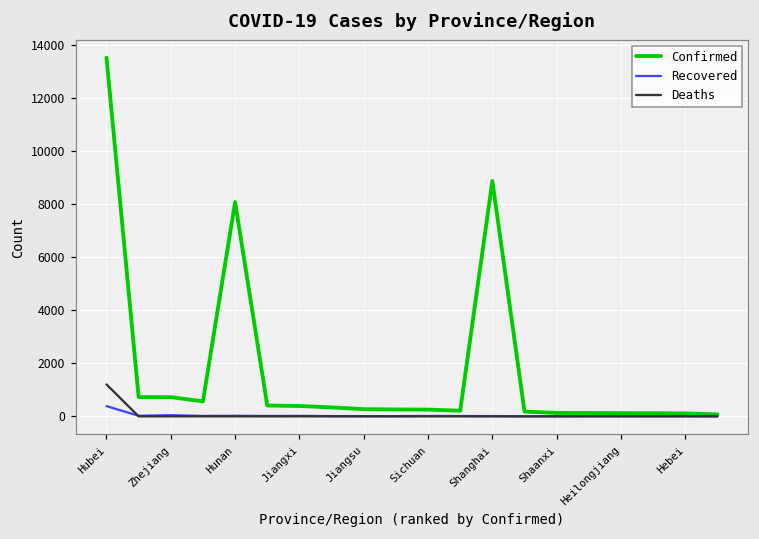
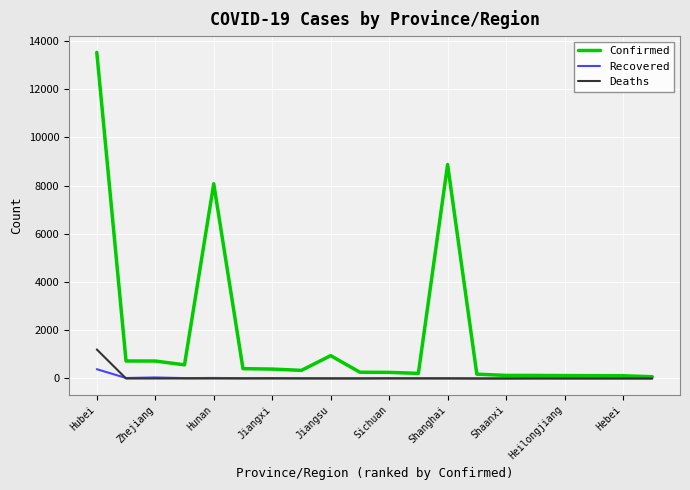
  {
    "Confirmed": {
      "Hubei": 13500,
      "Zhejiang": 700,
      "Hunan": 8100,
      "Jiangxi": 400,
-     "Jiangsu": 300,
+     "Jiangsu": 900,
      "Sichuan": 300,
      "Shanghai": 8900,
      "Shaanxi": 100,
      "Heilongjiang": 100,
      "Hebei": 100
    },
    "Recovered": {
      "Hubei": 400
    },
    "Deaths": {
      "Hubei": 1200
    }
  }
